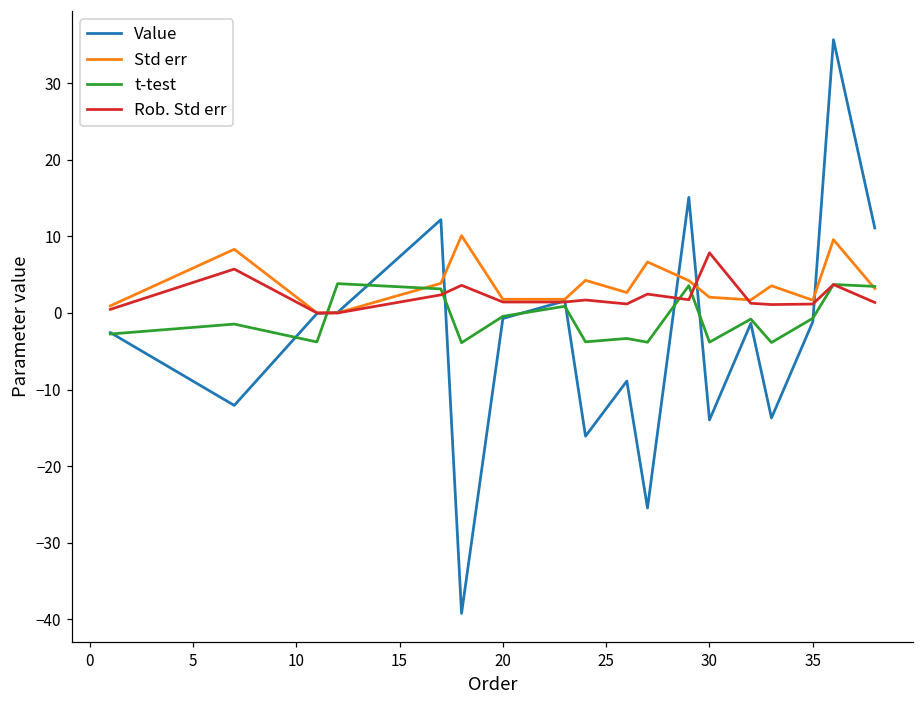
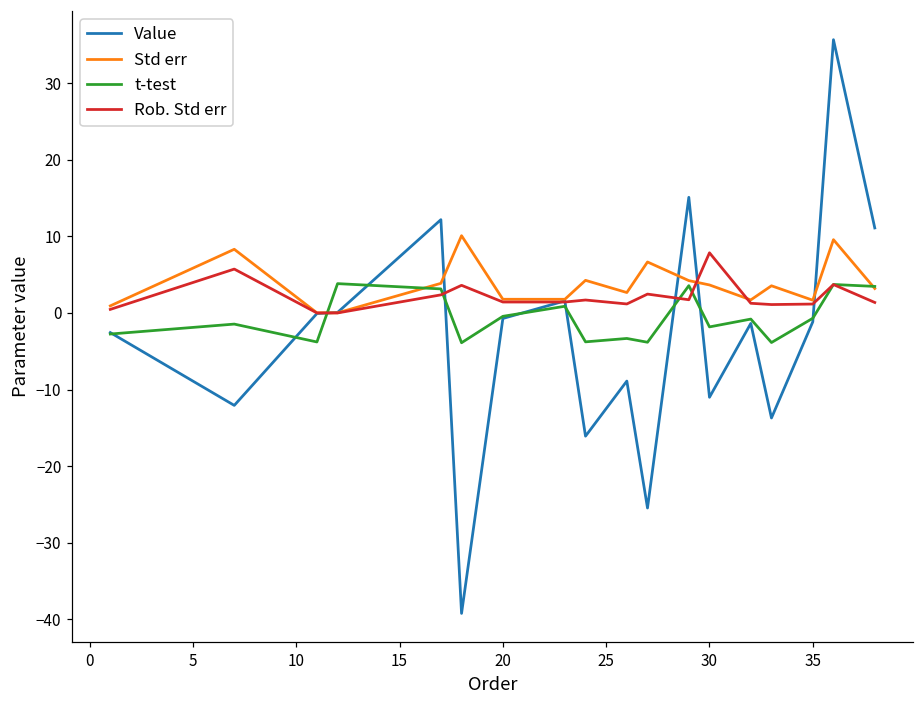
  {
    "Value": {
-     "30": -14,
+     "30": -11,
      "35": -1
    },
    "Std err": {
-     "30": 2,
+     "30": 4,
      "35": 2
    },
    "t-test": {
-     "30": -4,
+     "30": -2,
      "35": -1
    },
    "Rob. Std err": {
      "30": 8,
      "35": 1
    }
  }
